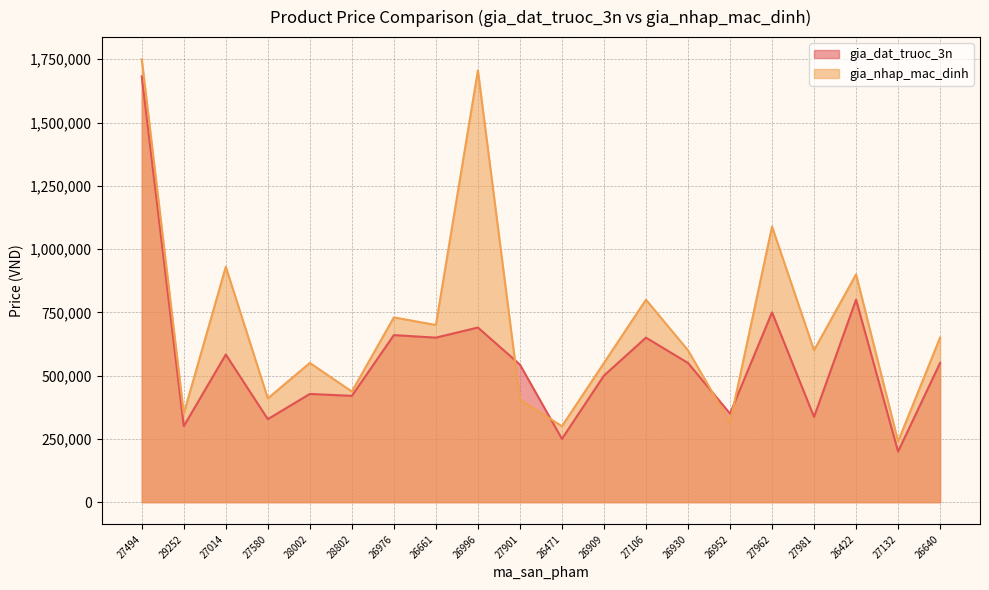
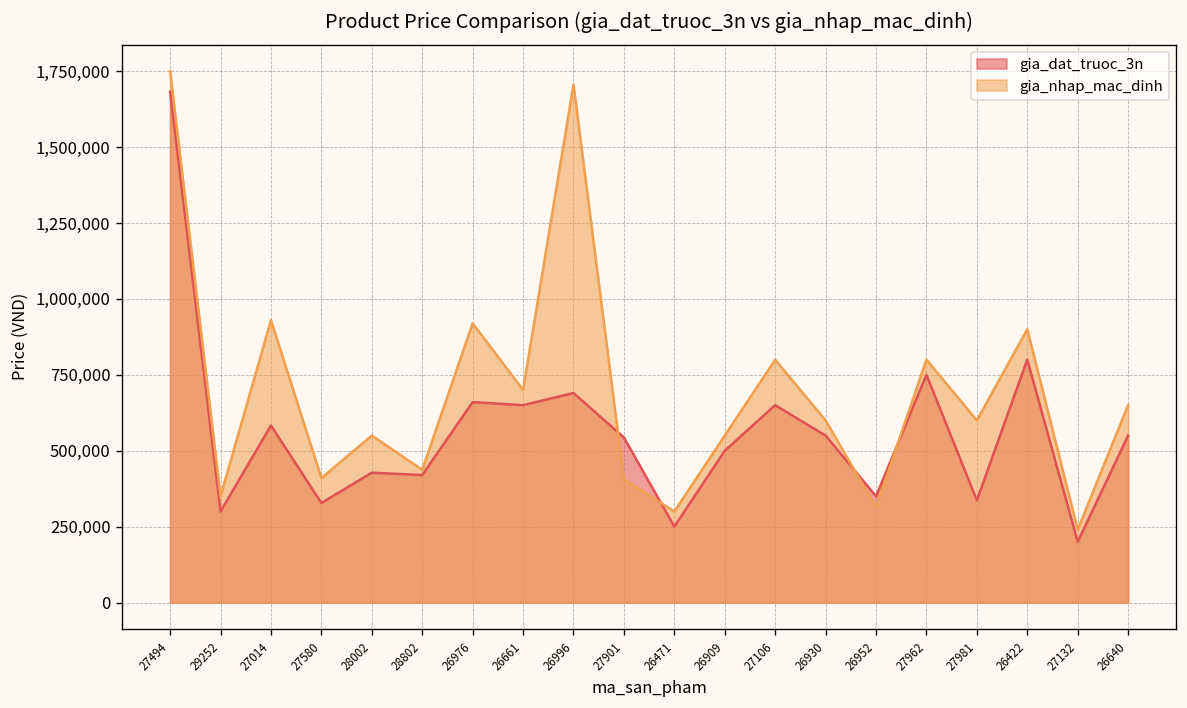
  {
    "gia_dat_truoc_3n": {
      "27494": "1,680,000",
      "29252": "300,000",
      "27014": "580,000",
      "27580": "330,000",
      "28002": "430,000",
      "28802": "420,000",
      "26976": "660,000",
      "26661": "650,000",
      "26996": "690,000",
      "27901": "540,000",
      "26471": "250,000",
      "26909": "500,000",
      "27106": "650,000",
      "26930": "550,000",
      "26952": "350,000",
      "27962": "750,000",
      "27981": "340,000",
      "26422": "800,000",
      "27132": "200,000",
      "26640": "550,000"
    },
    "gia_nhap_mac_dinh": {
      "27494": "1,750,000",
      "29252": "350,000",
      "27014": "930,000",
      "27580": "410,000",
      "28002": "550,000",
      "28802": "440,000",
-     "26976": "730,000",
+     "26976": "920,000",
      "26661": "700,000",
      "26996": "1,710,000",
      "27901": "410,000",
      "26471": "300,000",
      "26909": "550,000",
      "27106": "800,000",
      "26930": "600,000",
      "26952": "310,000",
-     "27962": "1,090,000",
+     "27962": "800,000",
      "27981": "600,000",
      "26422": "900,000",
      "27132": "240,000",
      "26640": "650,000"
    }
  }
